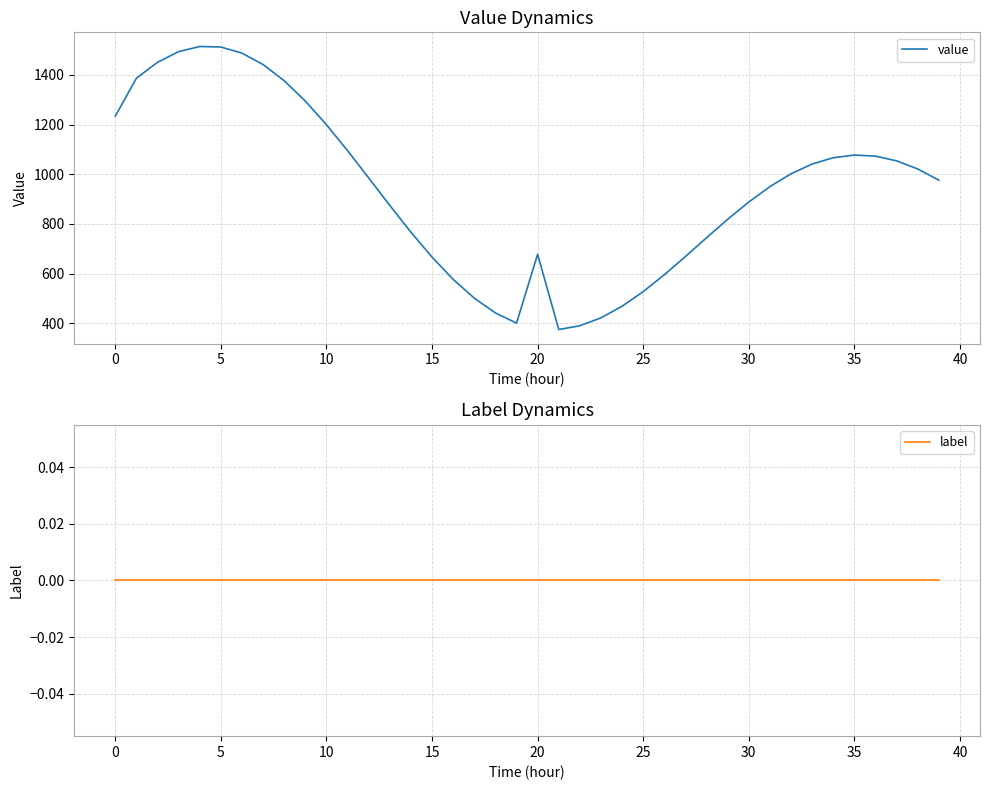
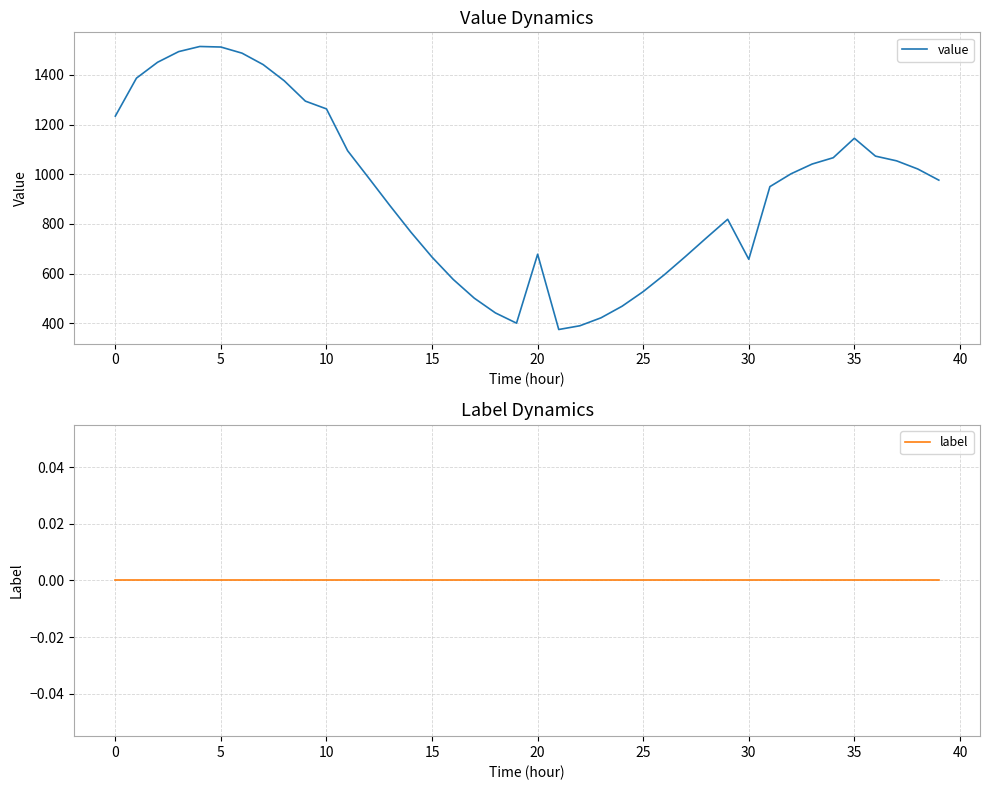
  {
    "Value Dynamics": {
      "0": 1230,
      "5": 1510,
-     "10": 1200,
+     "10": 1260,
      "15": 670,
      "20": 680,
      "25": 530,
-     "30": 890,
-     "35": 1080
+     "30": 660,
+     "35": 1140
    },
    "Label Dynamics": {
      "0": 0.000,
      "5": 0.000,
      "10": 0.000,
      "15": 0.000,
      "20": 0.000,
      "25": 0.000,
      "30": 0.000,
      "35": 0.000
    }
  }
